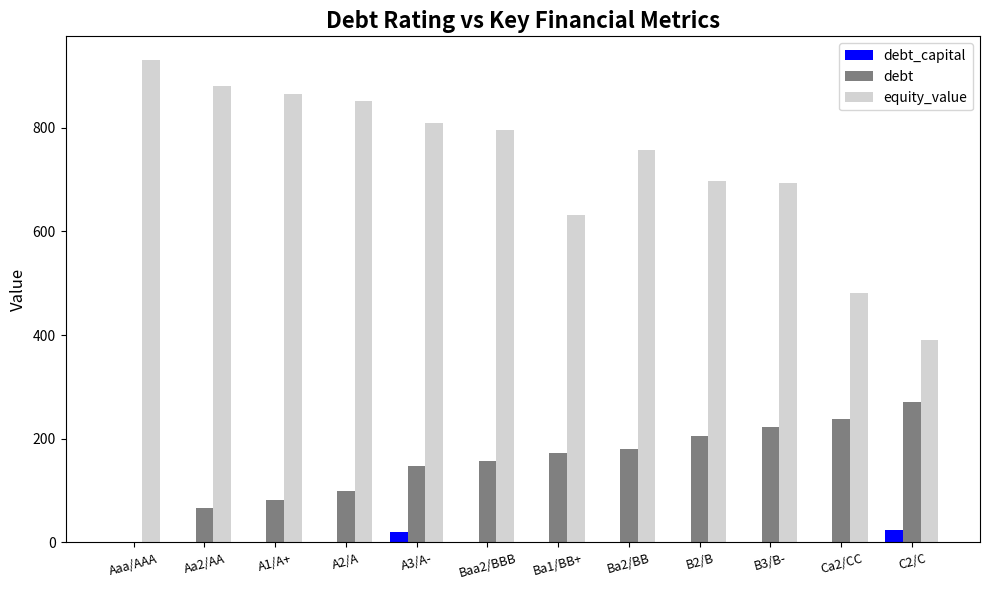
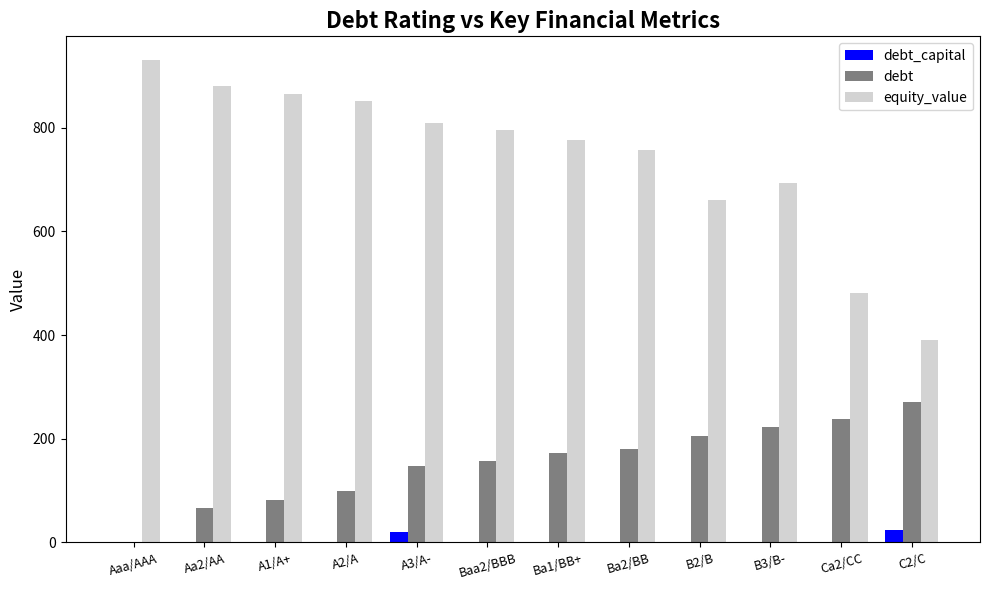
  {
    "debt_capital": {
      "Aaa/AAA": 0,
      "A3/A-": 20,
      "C2/C": 20
    },
    "debt": {
      "Aaa/AAA": 0,
      "Aa2/AA": 70,
      "A1/A+": 80,
      "A2/A": 100,
      "A3/A-": 150,
      "Baa2/BBB": 160,
      "Ba1/BB+": 170,
      "Ba2/BB": 180,
      "B2/B": 210,
      "B3/B-": 220,
      "Ca2/CC": 240,
      "C2/C": 270
    },
    "equity_value": {
      "Aaa/AAA": 930,
      "Aa2/AA": 880,
      "A1/A+": 870,
      "A2/A": 850,
      "A3/A-": 810,
      "Baa2/BBB": 800,
-     "Ba1/BB+": 630,
+     "Ba1/BB+": 780,
      "Ba2/BB": 760,
-     "B2/B": 700,
+     "B2/B": 660,
      "B3/B-": 690,
      "Ca2/CC": 480,
      "C2/C": 390
    }
  }
